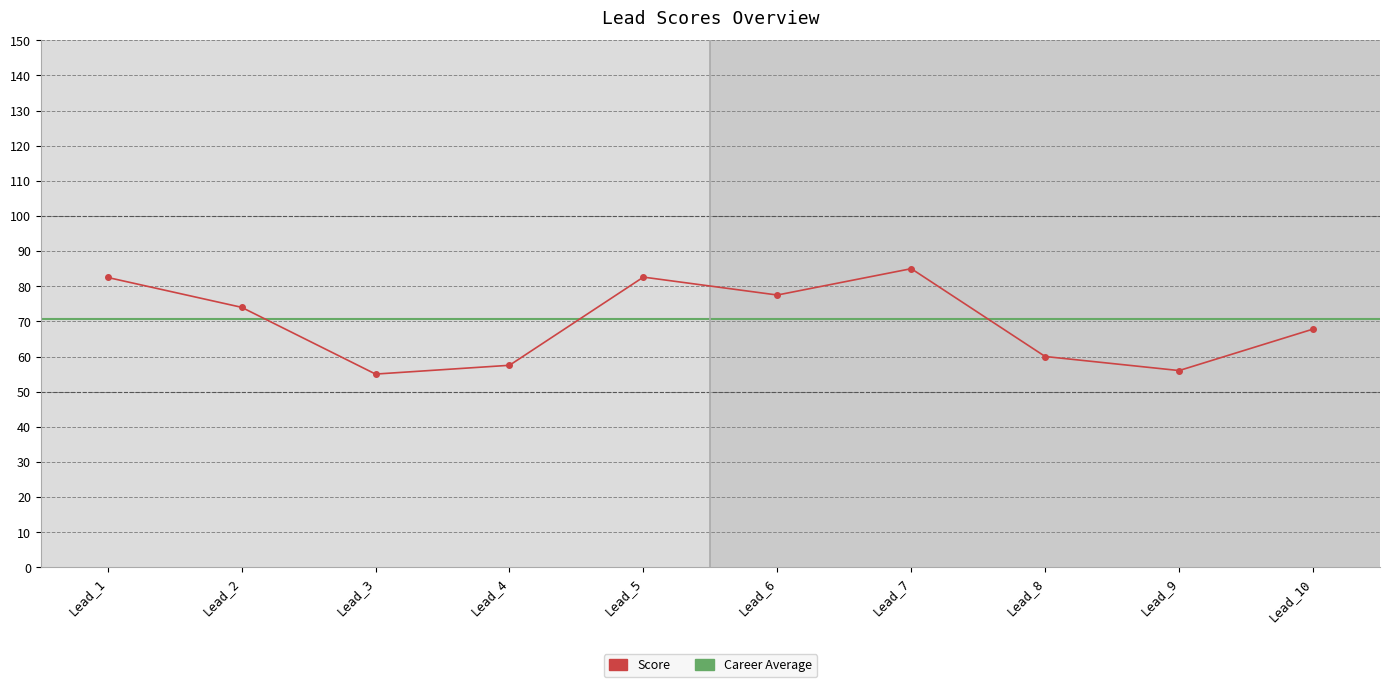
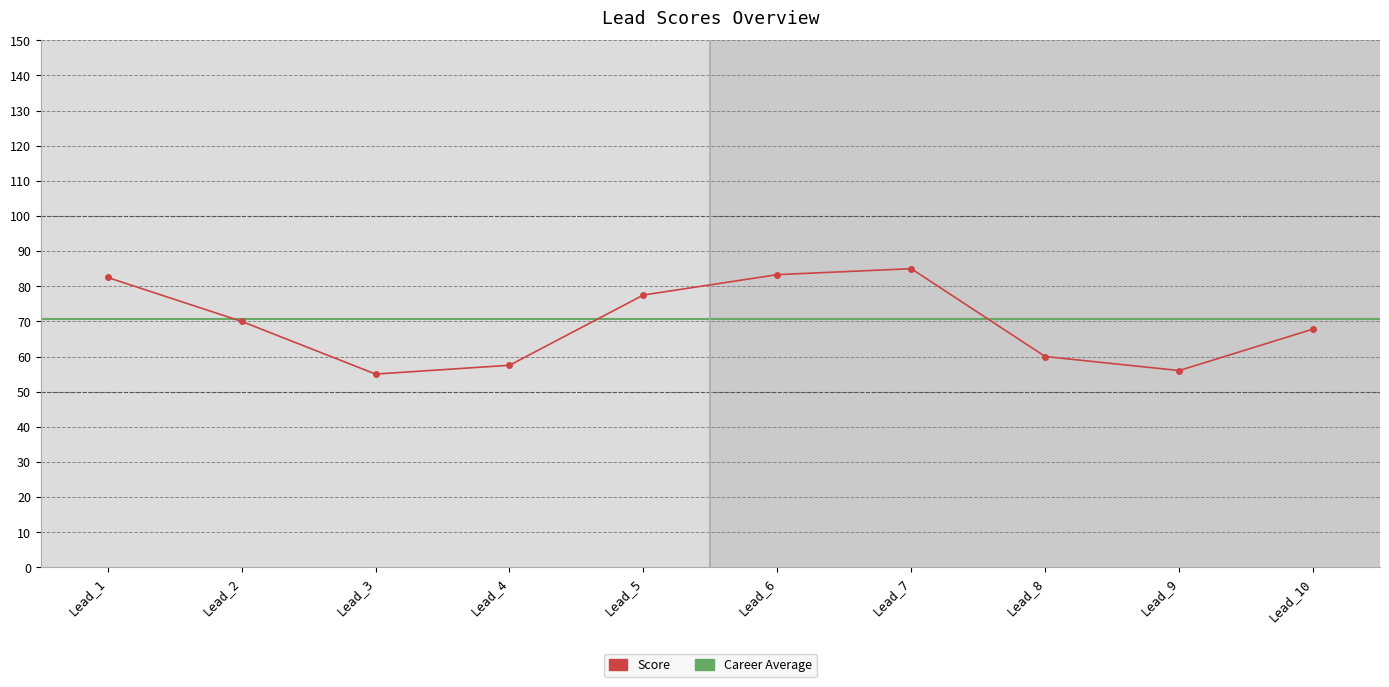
  {
    "Lead_1": 83,
-   "Lead_2": 74,
+   "Lead_2": 70,
    "Lead_3": 55,
    "Lead_4": 58,
-   "Lead_5": 83,
-   "Lead_6": 78,
+   "Lead_5": 78,
+   "Lead_6": 83,
    "Lead_7": 85,
    "Lead_8": 60,
    "Lead_9": 56,
    "Lead_10": 68
  }
